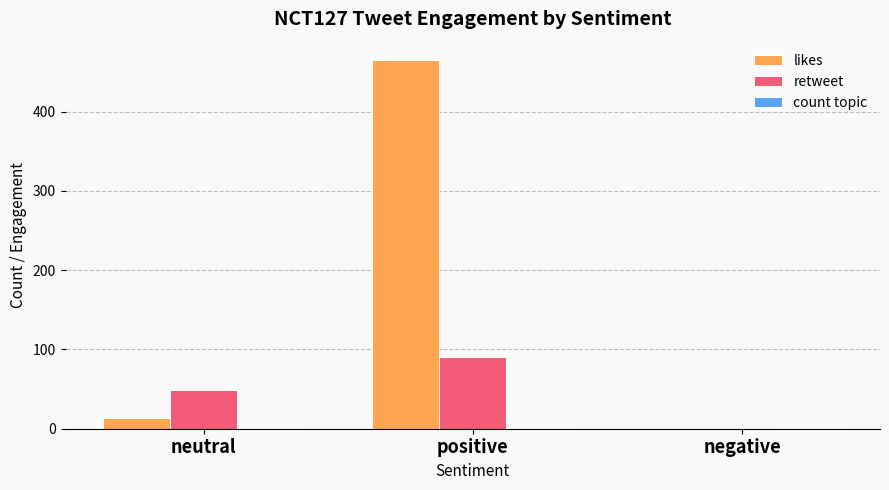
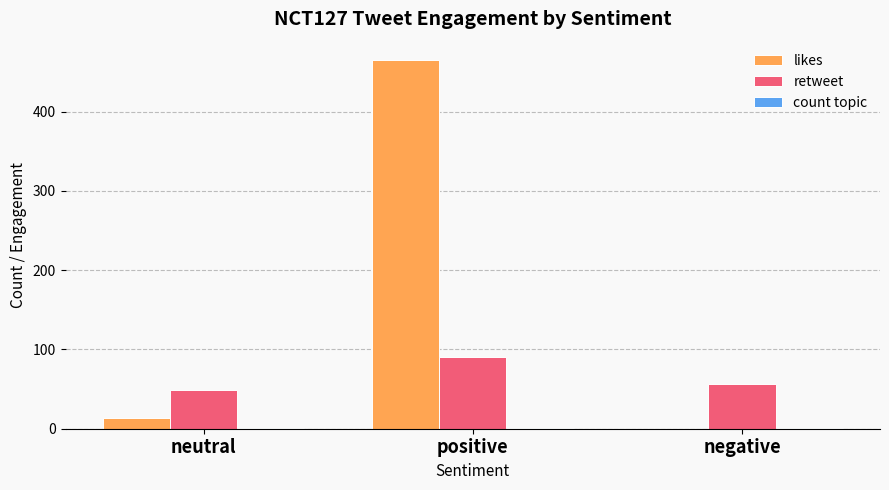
  {
    "likes": {
      "neutral": 10,
      "positive": 470,
      "negative": 0
    },
    "retweet": {
      "neutral": 50,
      "positive": 90,
-     "negative": 0
+     "negative": 60
    }
  }
